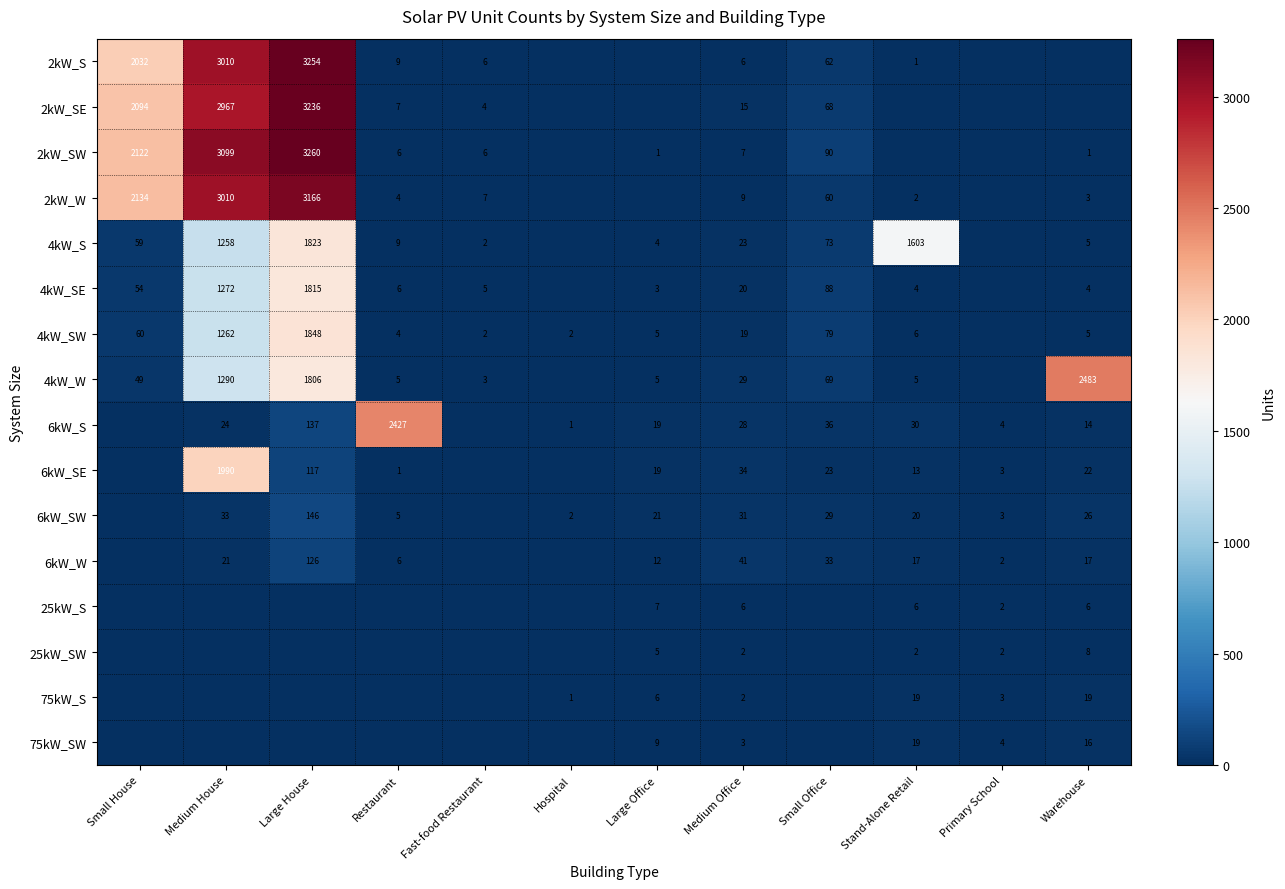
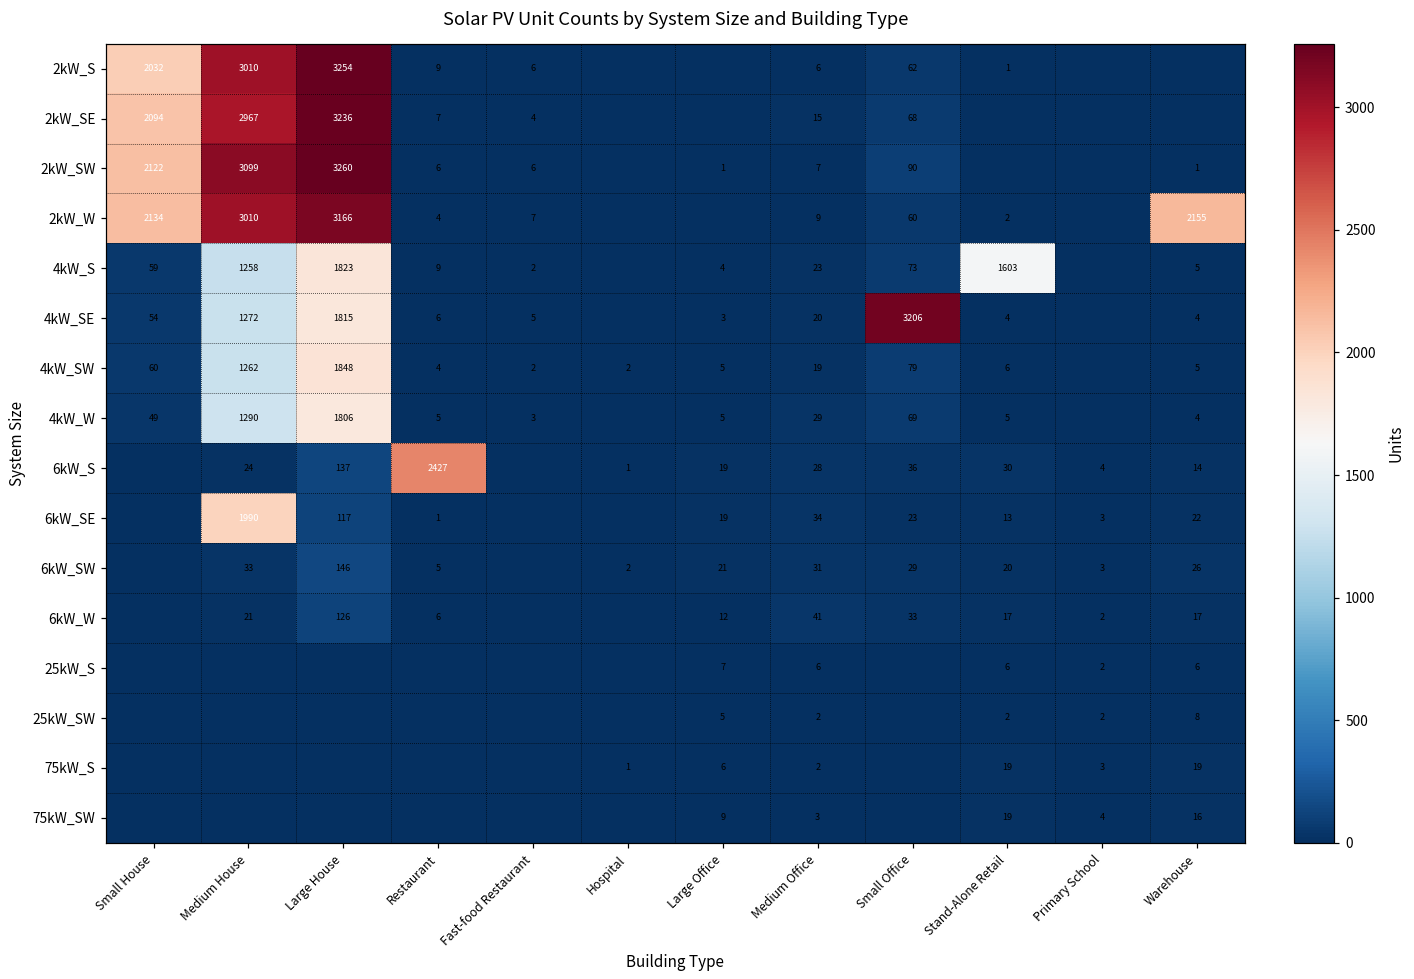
  {
    "2kW_S": {
      "Small House": 2032,
      "Medium House": 3010,
      "Large House": 3254,
      "Restaurant": 9,
      "Fast-food Restaurant": 6,
      "Medium Office": 6,
      "Small Office": 62,
      "Stand-Alone Retail": 1
    },
    "2kW_SE": {
      "Small House": 2094,
      "Medium House": 2967,
      "Large House": 3236,
      "Restaurant": 7,
      "Fast-food Restaurant": 4,
      "Medium Office": 15,
      "Small Office": 68
    },
    "2kW_SW": {
      "Small House": 2122,
      "Medium House": 3099,
      "Large House": 3260,
      "Restaurant": 6,
      "Fast-food Restaurant": 6,
      "Large Office": 1,
      "Medium Office": 7,
      "Small Office": 90,
      "Warehouse": 1
    },
    "2kW_W": {
      "Small House": 2134,
      "Medium House": 3010,
      "Large House": 3166,
      "Restaurant": 4,
      "Fast-food Restaurant": 7,
      "Medium Office": 9,
      "Small Office": 60,
      "Stand-Alone Retail": 2,
-     "Warehouse": 3
+     "Warehouse": 2155
    },
    "4kW_S": {
      "Small House": 59,
      "Medium House": 1258,
      "Large House": 1823,
      "Restaurant": 9,
      "Fast-food Restaurant": 2,
      "Large Office": 4,
      "Medium Office": 23,
      "Small Office": 73,
      "Stand-Alone Retail": 1603,
      "Warehouse": 5
    },
    "4kW_SE": {
      "Small House": 54,
      "Medium House": 1272,
      "Large House": 1815,
      "Restaurant": 6,
      "Fast-food Restaurant": 5,
      "Large Office": 3,
      "Medium Office": 20,
-     "Small Office": 88,
+     "Small Office": 3206,
      "Stand-Alone Retail": 4,
      "Warehouse": 4
    },
    "4kW_SW": {
      "Small House": 60,
      "Medium House": 1262,
      "Large House": 1848,
      "Restaurant": 4,
      "Fast-food Restaurant": 2,
      "Hospital": 2,
      "Large Office": 5,
      "Medium Office": 19,
      "Small Office": 79,
      "Stand-Alone Retail": 6,
      "Warehouse": 5
    },
    "4kW_W": {
      "Small House": 49,
      "Medium House": 1290,
      "Large House": 1806,
      "Restaurant": 5,
      "Fast-food Restaurant": 3,
      "Large Office": 5,
      "Medium Office": 29,
      "Small Office": 69,
      "Stand-Alone Retail": 5,
-     "Warehouse": 2483
+     "Warehouse": 4
    },
    "6kW_S": {
      "Medium House": 24,
      "Large House": 137,
      "Restaurant": 2427,
      "Hospital": 1,
      "Large Office": 19,
      "Medium Office": 28,
      "Small Office": 36,
      "Stand-Alone Retail": 30,
      "Primary School": 4,
      "Warehouse": 14
    },
    "6kW_SE": {
      "Medium House": 1990,
      "Large House": 117,
      "Restaurant": 1,
      "Large Office": 19,
      "Medium Office": 34,
      "Small Office": 23,
      "Stand-Alone Retail": 13,
      "Primary School": 3,
      "Warehouse": 22
    },
    "6kW_SW": {
      "Medium House": 33,
      "Large House": 146,
      "Restaurant": 5,
      "Hospital": 2,
      "Large Office": 21,
      "Medium Office": 31,
      "Small Office": 29,
      "Stand-Alone Retail": 20,
      "Primary School": 3,
      "Warehouse": 26
    },
    "6kW_W": {
      "Medium House": 21,
      "Large House": 126,
      "Restaurant": 6,
      "Large Office": 12,
      "Medium Office": 41,
      "Small Office": 33,
      "Stand-Alone Retail": 17,
      "Primary School": 2,
      "Warehouse": 17
    },
    "25kW_S": {
      "Large Office": 7,
      "Medium Office": 6,
      "Stand-Alone Retail": 6,
      "Primary School": 2,
      "Warehouse": 6
    },
    "25kW_SW": {
      "Large Office": 5,
      "Medium Office": 2,
      "Stand-Alone Retail": 2,
      "Primary School": 2,
      "Warehouse": 8
    },
    "75kW_S": {
      "Hospital": 1,
      "Large Office": 6,
      "Medium Office": 2,
      "Stand-Alone Retail": 19,
      "Primary School": 3,
      "Warehouse": 19
    },
    "75kW_SW": {
      "Large Office": 9,
      "Medium Office": 3,
      "Stand-Alone Retail": 19,
      "Primary School": 4,
      "Warehouse": 16
    }
  }
